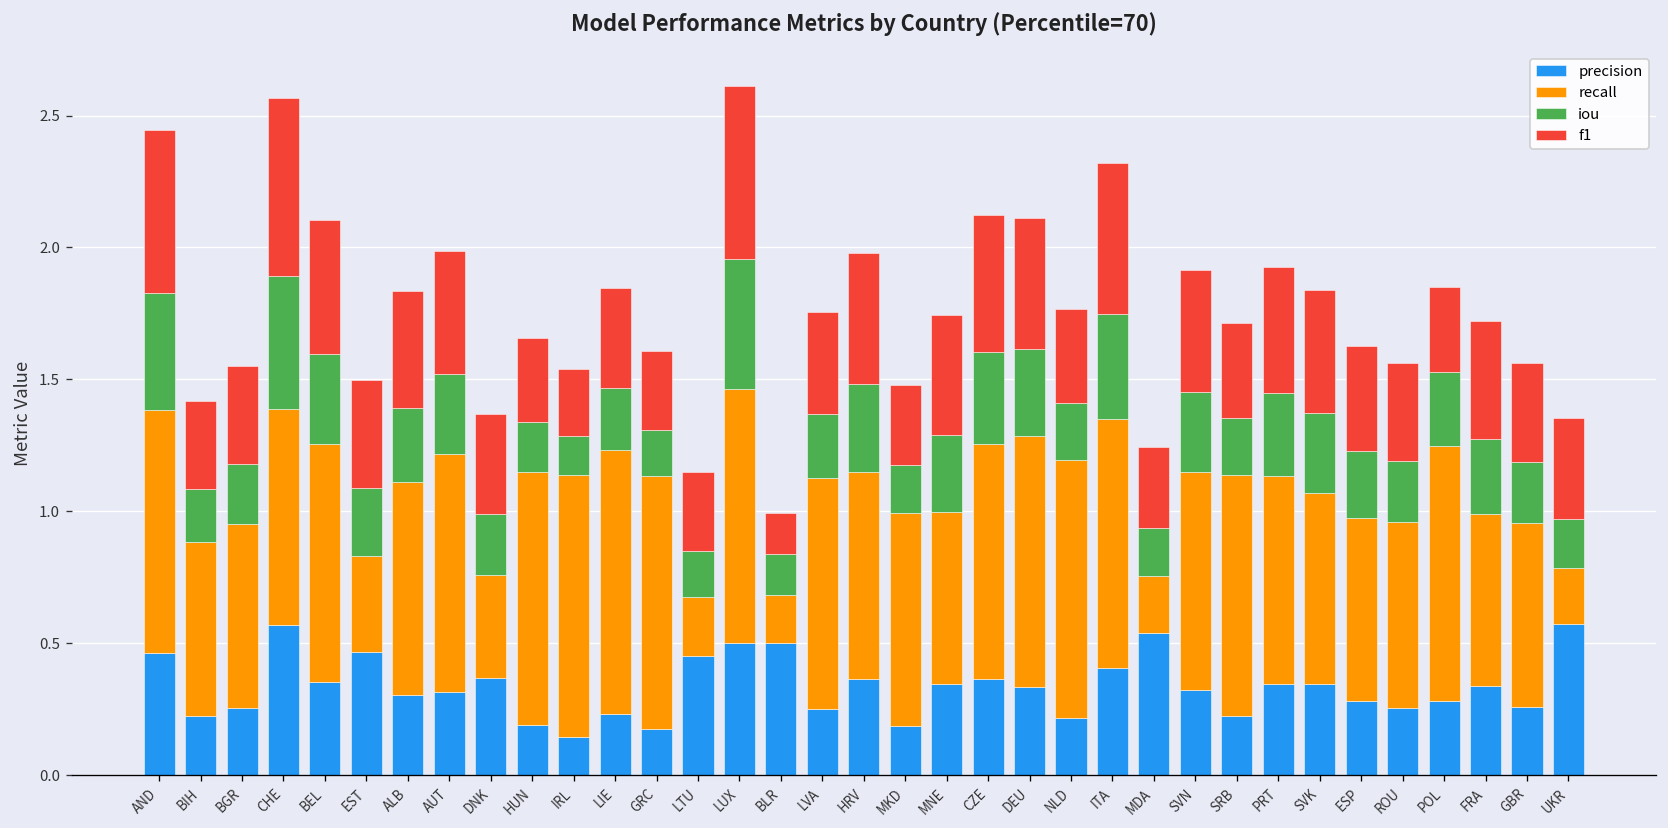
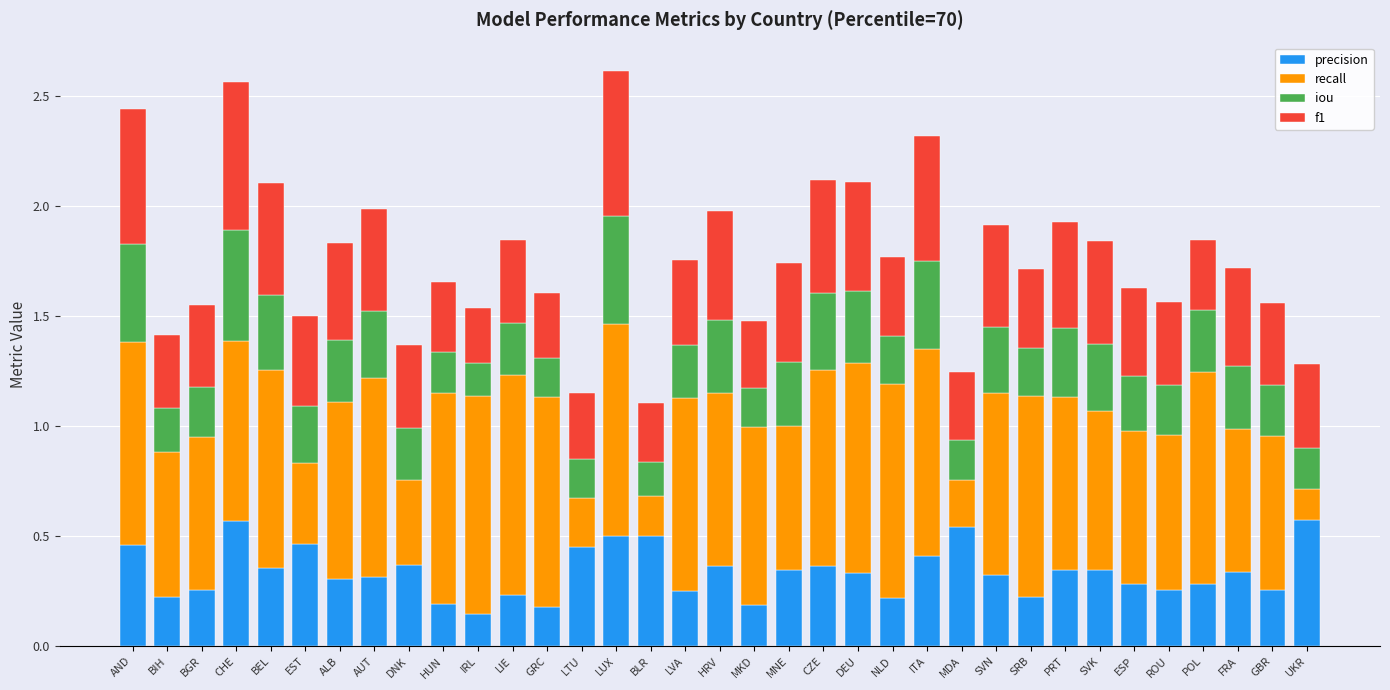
  {
    "precision": {
      "AND": 0.46,
      "BIH": 0.22,
      "BGR": 0.25,
      "CHE": 0.57,
      "BEL": 0.35,
      "EST": 0.47,
      "ALB": 0.30,
      "AUT": 0.31,
      "DNK": 0.37,
      "HUN": 0.19,
      "IRL": 0.15,
      "LIE": 0.23,
      "GRC": 0.18,
      "LTU": 0.45,
      "LUX": 0.50,
      "BLR": 0.50,
      "LVA": 0.25,
      "HRV": 0.36,
      "MKD": 0.19,
      "MNE": 0.35,
      "CZE": 0.36,
      "DEU": 0.33,
      "NLD": 0.22,
      "ITA": 0.41,
      "MDA": 0.54,
      "SVN": 0.32,
      "SRB": 0.22,
      "PRT": 0.34,
      "SVK": 0.35,
      "ESP": 0.28,
      "ROU": 0.25,
      "POL": 0.28,
      "FRA": 0.34,
      "GBR": 0.26,
      "UKR": 0.57
    },
    "recall": {
      "AND": 0.92,
      "BIH": 0.66,
      "BGR": 0.70,
      "CHE": 0.82,
      "BEL": 0.90,
      "EST": 0.37,
      "ALB": 0.81,
      "AUT": 0.90,
      "DNK": 0.39,
      "HUN": 0.96,
      "IRL": 0.99,
      "LIE": 1.00,
      "GRC": 0.96,
      "LTU": 0.22,
      "LUX": 0.97,
      "BLR": 0.18,
      "LVA": 0.88,
      "HRV": 0.79,
      "MKD": 0.81,
      "MNE": 0.65,
      "CZE": 0.89,
      "DEU": 0.95,
      "NLD": 0.98,
      "ITA": 0.94,
      "MDA": 0.21,
      "SVN": 0.83,
      "SRB": 0.91,
      "PRT": 0.79,
      "SVK": 0.72,
      "ESP": 0.69,
      "ROU": 0.71,
      "POL": 0.96,
      "FRA": 0.65,
      "GBR": 0.70,
-     "UKR": 0.21
+     "UKR": 0.14
    },
    "iou": {
      "AND": 0.44,
      "BIH": 0.20,
      "BGR": 0.23,
      "CHE": 0.51,
      "BEL": 0.34,
      "EST": 0.26,
      "ALB": 0.28,
      "AUT": 0.30,
      "DNK": 0.23,
      "HUN": 0.19,
      "IRL": 0.15,
      "LIE": 0.23,
      "GRC": 0.18,
      "LTU": 0.18,
      "LUX": 0.49,
      "BLR": 0.15,
      "LVA": 0.24,
      "HRV": 0.33,
      "MKD": 0.18,
      "MNE": 0.29,
      "CZE": 0.35,
      "DEU": 0.33,
      "NLD": 0.22,
      "ITA": 0.40,
      "MDA": 0.18,
      "SVN": 0.30,
      "SRB": 0.22,
      "PRT": 0.32,
      "SVK": 0.30,
      "ESP": 0.25,
      "ROU": 0.23,
      "POL": 0.28,
      "FRA": 0.29,
      "GBR": 0.23,
      "UKR": 0.18
    },
    "f1": {
      "AND": 0.62,
      "BIH": 0.33,
      "BGR": 0.37,
      "CHE": 0.67,
      "BEL": 0.51,
      "EST": 0.41,
      "ALB": 0.44,
      "AUT": 0.47,
      "DNK": 0.38,
      "HUN": 0.32,
      "IRL": 0.25,
      "LIE": 0.38,
      "GRC": 0.30,
      "LTU": 0.30,
      "LUX": 0.66,
-     "BLR": 0.16,
+     "BLR": 0.27,
      "LVA": 0.39,
      "HRV": 0.50,
      "MKD": 0.30,
      "MNE": 0.45,
      "CZE": 0.52,
      "DEU": 0.49,
      "NLD": 0.36,
      "ITA": 0.57,
      "MDA": 0.31,
      "SVN": 0.46,
      "SRB": 0.36,
      "PRT": 0.48,
      "SVK": 0.47,
      "ESP": 0.40,
      "ROU": 0.37,
      "POL": 0.32,
      "FRA": 0.45,
      "GBR": 0.38,
      "UKR": 0.38
    }
  }
